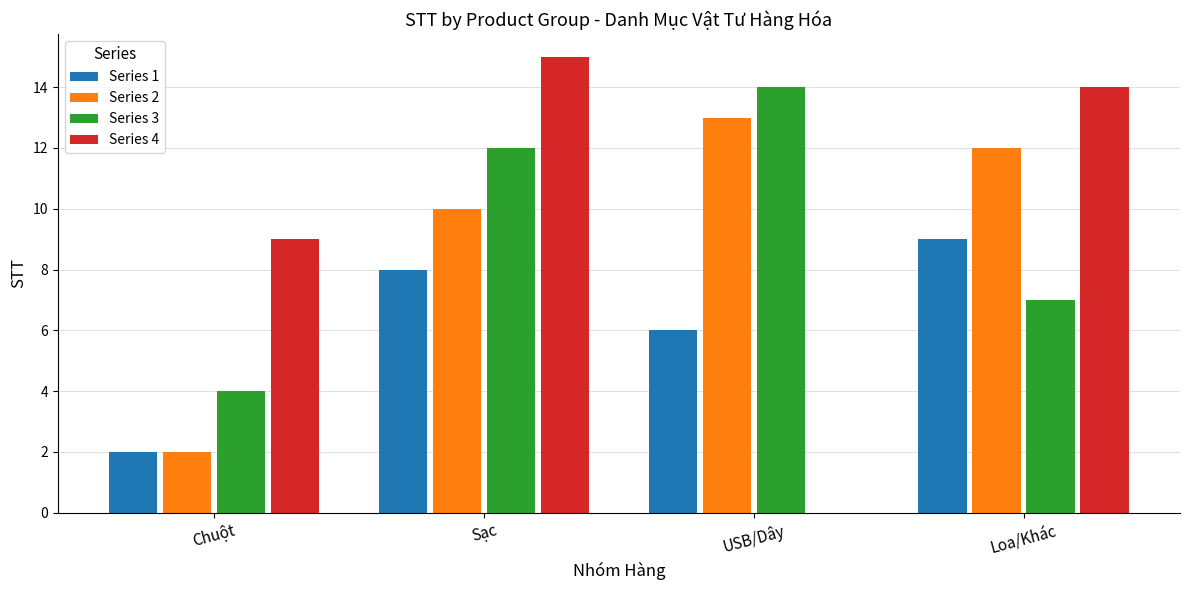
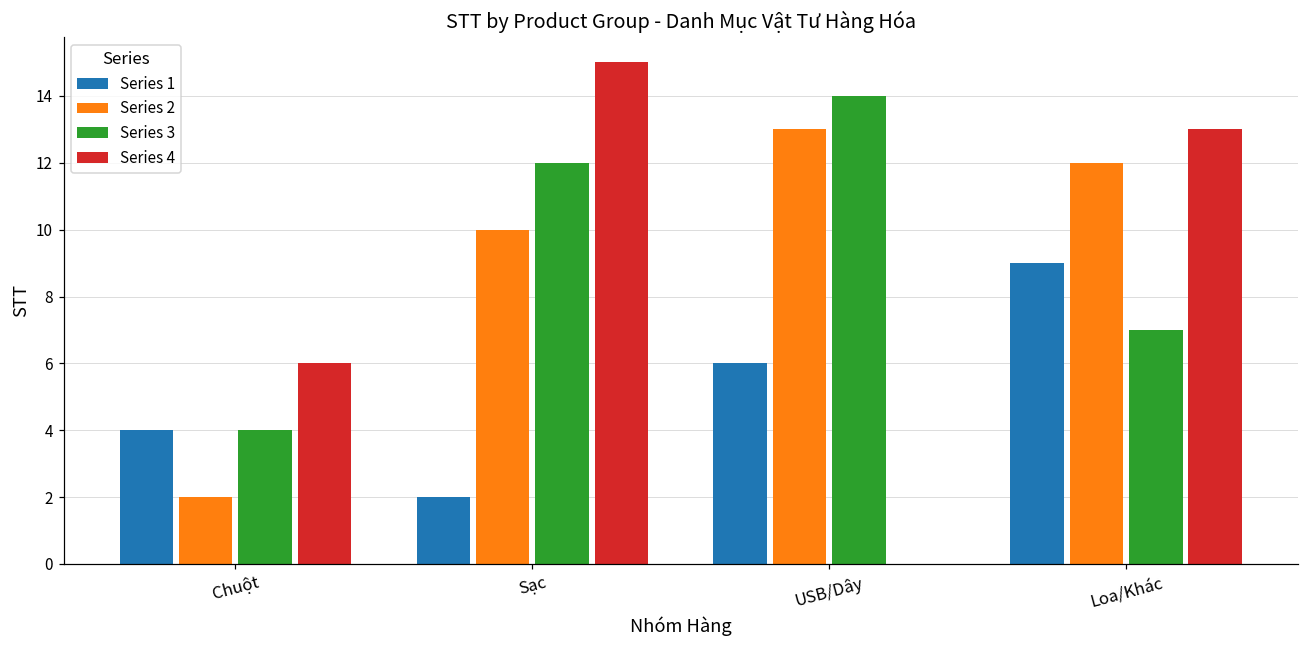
  {
    "Series 1": {
-     "Chuột": 2,
-     "Sạc": 8,
+     "Chuột": 4,
+     "Sạc": 2,
      "USB/Dây": 6,
      "Loa/Khác": 9
    },
    "Series 2": {
      "Chuột": 2,
      "Sạc": 10,
      "USB/Dây": 13,
      "Loa/Khác": 12
    },
    "Series 3": {
      "Chuột": 4,
      "Sạc": 12,
      "USB/Dây": 14,
      "Loa/Khác": 7
    },
    "Series 4": {
-     "Chuột": 9,
+     "Chuột": 6,
      "Sạc": 15,
      "USB/Dây": 0,
-     "Loa/Khác": 14
+     "Loa/Khác": 13
    }
  }
